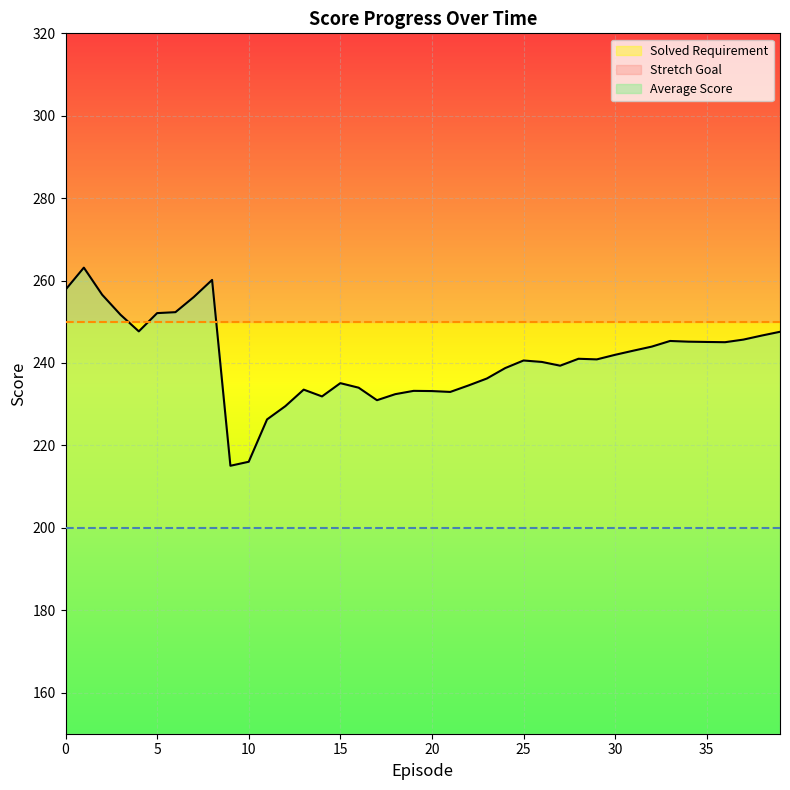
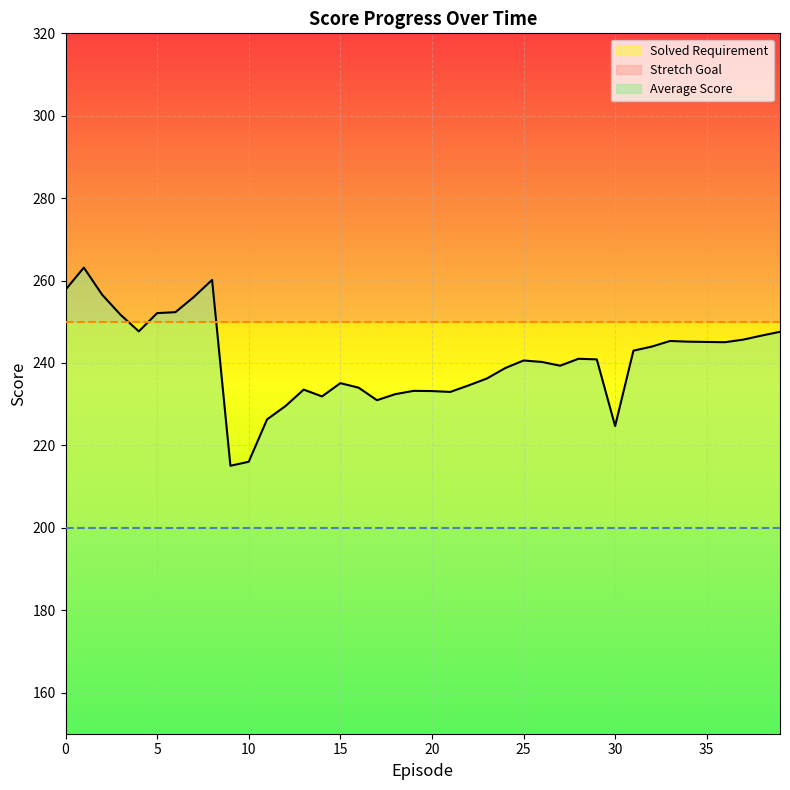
  {
    "Average Score": {
      "0": 258,
      "5": 252,
      "10": 216,
      "15": 235,
      "20": 233,
      "25": 241,
-     "30": 242,
+     "30": 225,
      "35": 245
    },
    "Stretch Goal": {
      "0": 70,
      "5": 70,
      "10": 70,
      "15": 70,
      "20": 70,
      "25": 70,
      "30": 70,
      "35": 70
    },
    "Solved Requirement": {
      "0": 250,
      "5": 250,
      "10": 250,
      "15": 250,
      "20": 250,
      "25": 250,
      "30": 250,
      "35": 250
    }
  }
